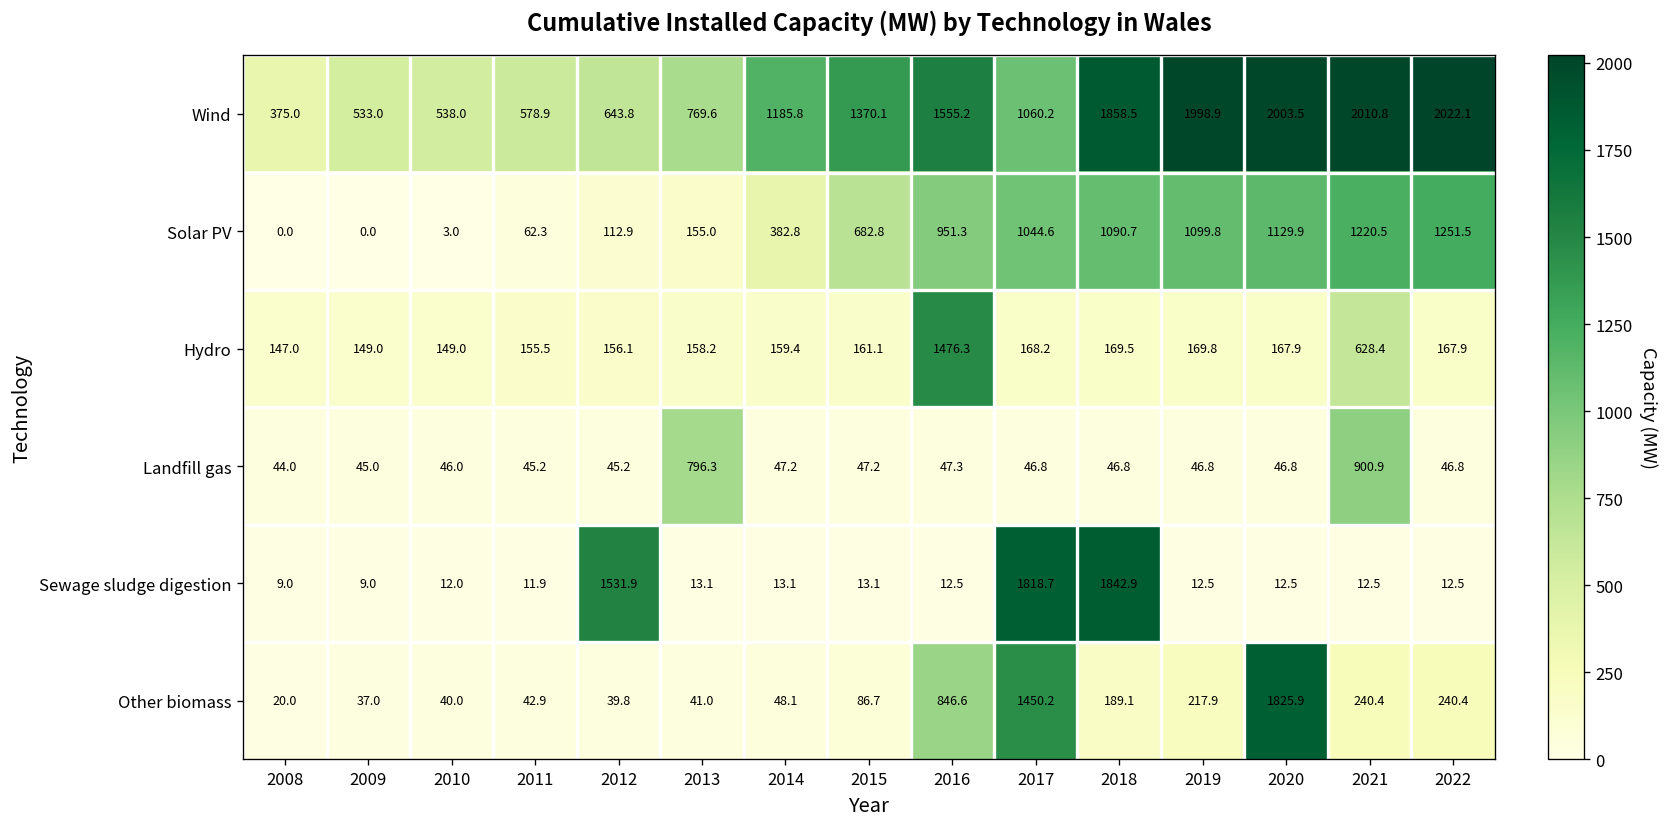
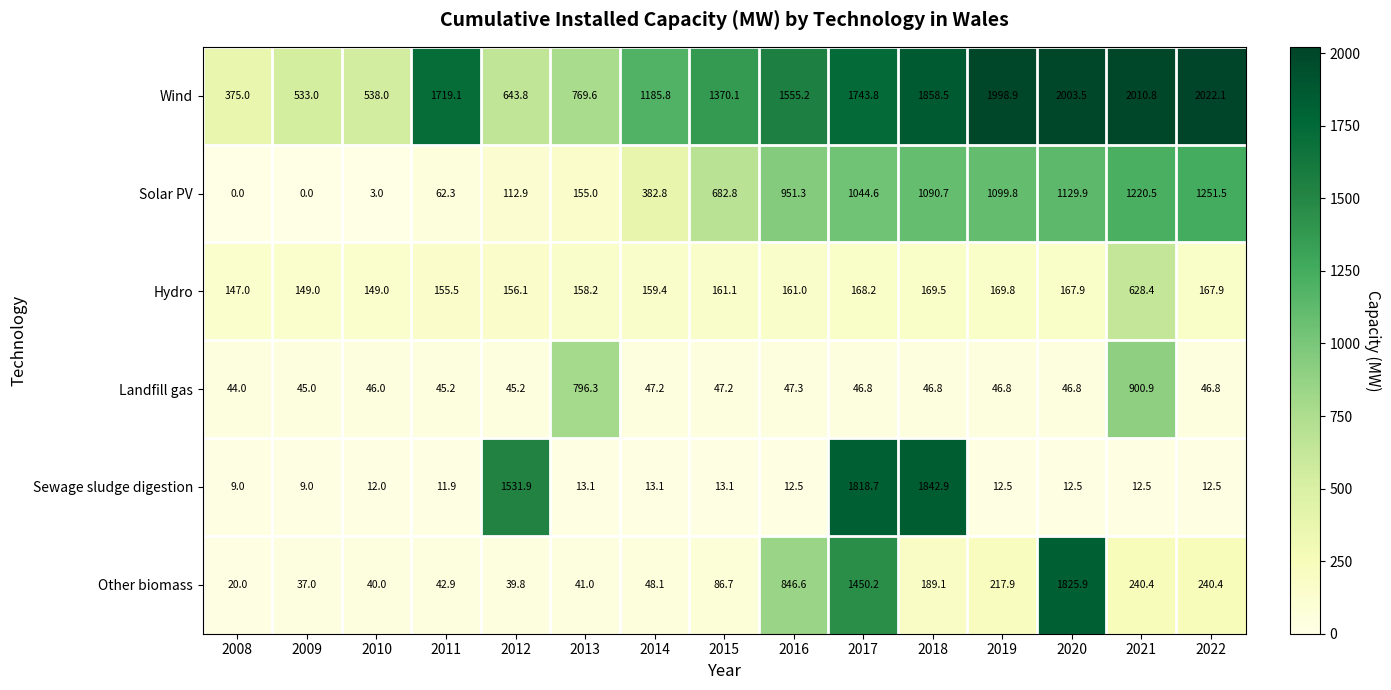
  {
    "Wind": {
      "2008": 375.0,
      "2009": 533.0,
      "2010": 538.0,
-     "2011": 578.9,
+     "2011": 1719.1,
      "2012": 643.8,
      "2013": 769.6,
      "2014": 1185.8,
      "2015": 1370.1,
      "2016": 1555.2,
-     "2017": 1060.2,
+     "2017": 1743.8,
      "2018": 1858.5,
      "2019": 1998.9,
      "2020": 2003.5,
      "2021": 2010.8,
      "2022": 2022.1
    },
    "Solar PV": {
      "2008": 0.0,
      "2009": 0.0,
      "2010": 3.0,
      "2011": 62.3,
      "2012": 112.9,
      "2013": 155.0,
      "2014": 382.8,
      "2015": 682.8,
      "2016": 951.3,
      "2017": 1044.6,
      "2018": 1090.7,
      "2019": 1099.8,
      "2020": 1129.9,
      "2021": 1220.5,
      "2022": 1251.5
    },
    "Hydro": {
      "2008": 147.0,
      "2009": 149.0,
      "2010": 149.0,
      "2011": 155.5,
      "2012": 156.1,
      "2013": 158.2,
      "2014": 159.4,
      "2015": 161.1,
-     "2016": 1476.3,
+     "2016": 161.0,
      "2017": 168.2,
      "2018": 169.5,
      "2019": 169.8,
      "2020": 167.9,
      "2021": 628.4,
      "2022": 167.9
    },
    "Landfill gas": {
      "2008": 44.0,
      "2009": 45.0,
      "2010": 46.0,
      "2011": 45.2,
      "2012": 45.2,
      "2013": 796.3,
      "2014": 47.2,
      "2015": 47.2,
      "2016": 47.3,
      "2017": 46.8,
      "2018": 46.8,
      "2019": 46.8,
      "2020": 46.8,
      "2021": 900.9,
      "2022": 46.8
    },
    "Sewage sludge digestion": {
      "2008": 9.0,
      "2009": 9.0,
      "2010": 12.0,
      "2011": 11.9,
      "2012": 1531.9,
      "2013": 13.1,
      "2014": 13.1,
      "2015": 13.1,
      "2016": 12.5,
      "2017": 1818.7,
      "2018": 1842.9,
      "2019": 12.5,
      "2020": 12.5,
      "2021": 12.5,
      "2022": 12.5
    },
    "Other biomass": {
      "2008": 20.0,
      "2009": 37.0,
      "2010": 40.0,
      "2011": 42.9,
      "2012": 39.8,
      "2013": 41.0,
      "2014": 48.1,
      "2015": 86.7,
      "2016": 846.6,
      "2017": 1450.2,
      "2018": 189.1,
      "2019": 217.9,
      "2020": 1825.9,
      "2021": 240.4,
      "2022": 240.4
    }
  }
